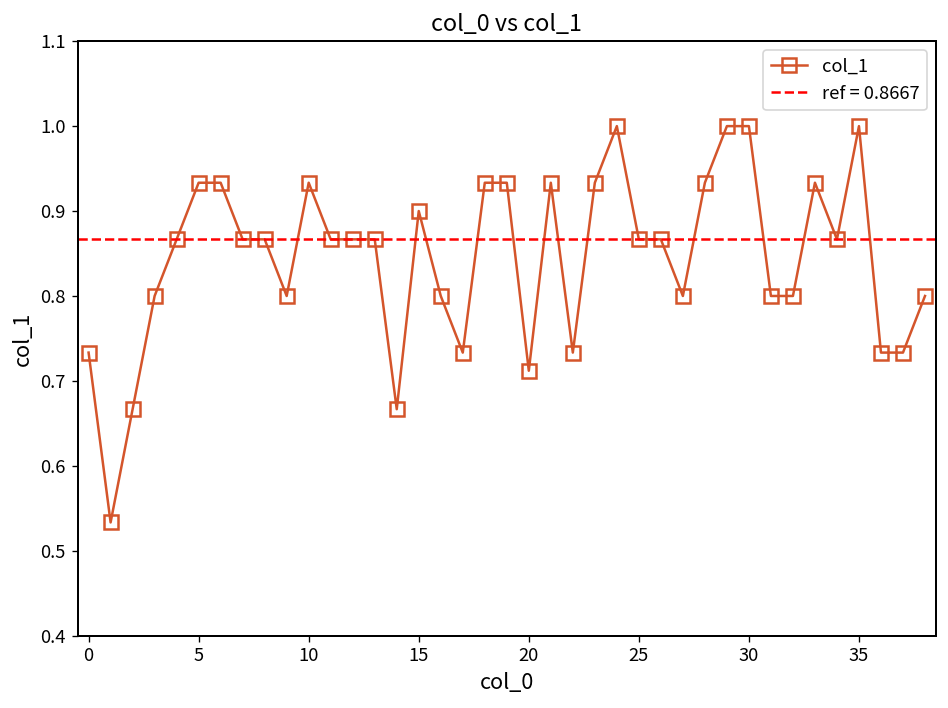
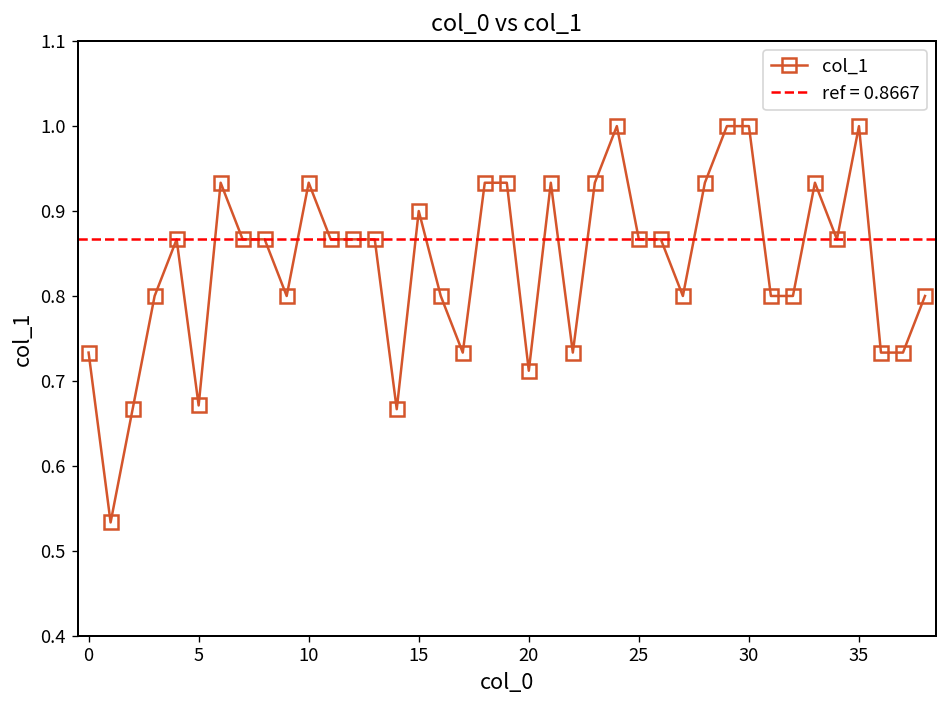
  {
    "0": 0.73,
-   "5": 0.93,
+   "5": 0.67,
    "10": 0.93,
    "15": 0.90,
    "20": 0.71,
    "25": 0.87,
    "30": 1.00,
    "35": 1.00
  }
